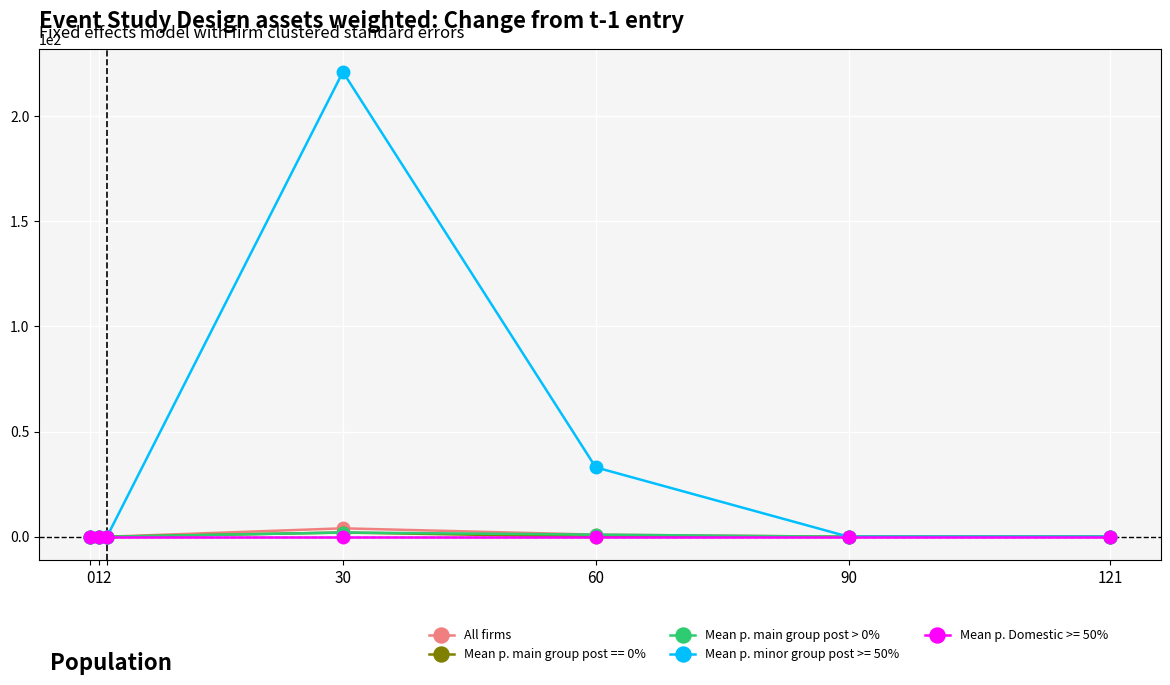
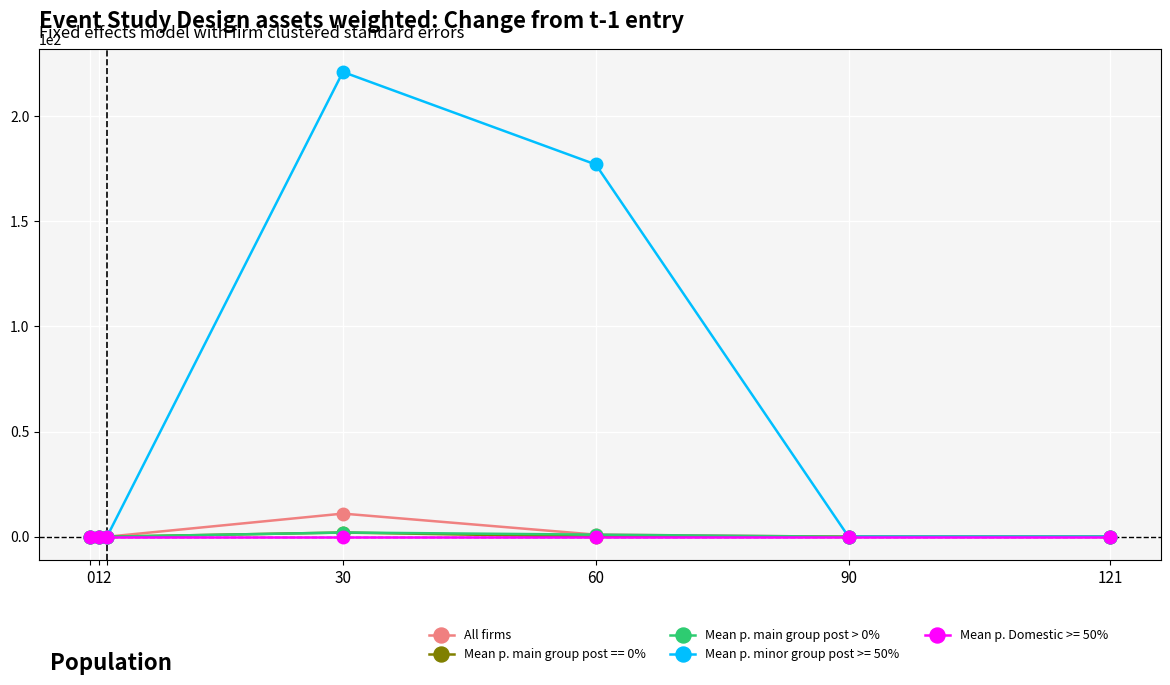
  {
    "All firms": {
-     "30": 4
+     "30": 11
    },
    "Mean p. minor group post >= 50%": {
      "30": 221,
-     "60": 33
+     "60": 177
    },
    "Mean p. Domestic >= 50%": {
      "30": 0
    }
  }
